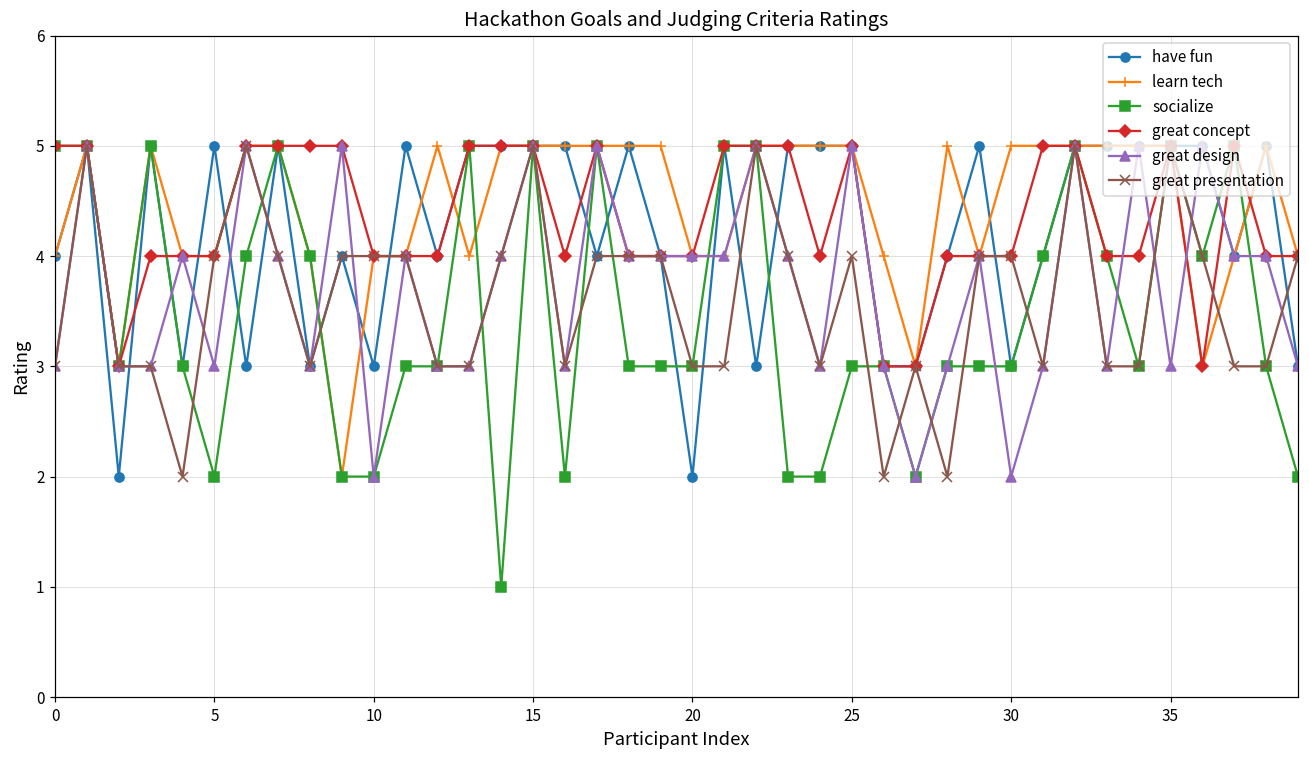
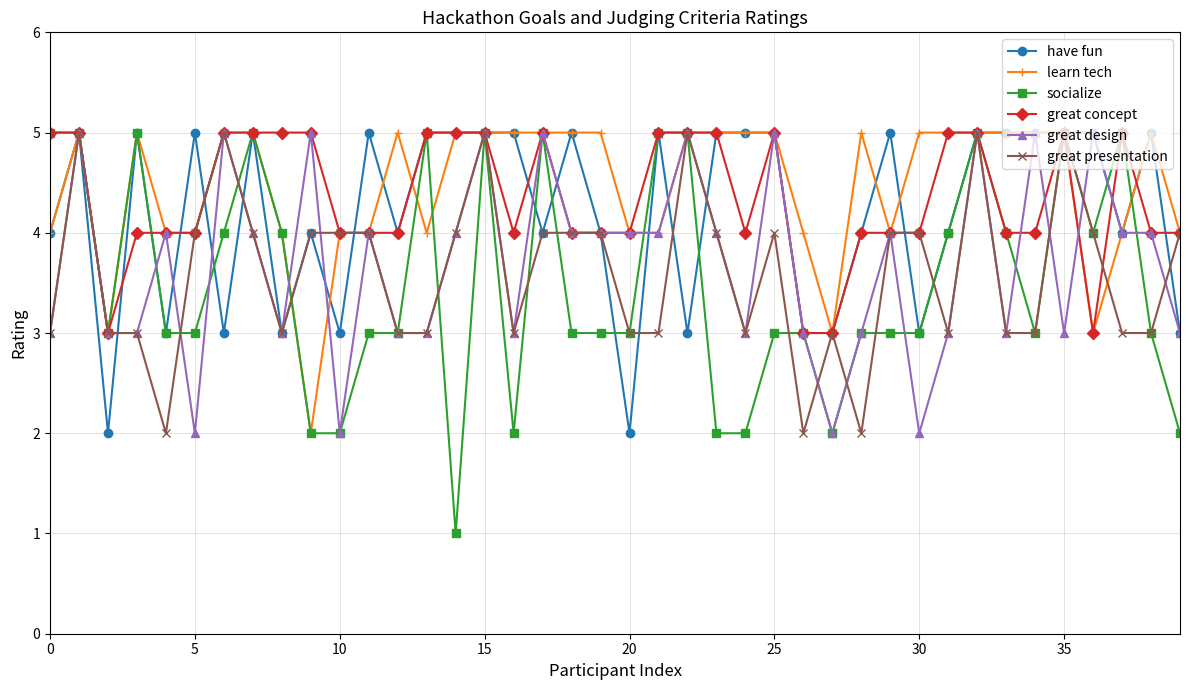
  {
    "have fun": {
      "5": 5,
      "10": 3,
      "20": 2
    },
    "learn tech": {
      "30": 5
    },
    "socialize": {
-     "5": 2,
+     "5": 3,
      "25": 3
    },
    "great design": {
-     "5": 3,
+     "5": 2,
      "30": 2,
      "35": 3
    },
    "great presentation": {
      "25": 4
    }
  }
